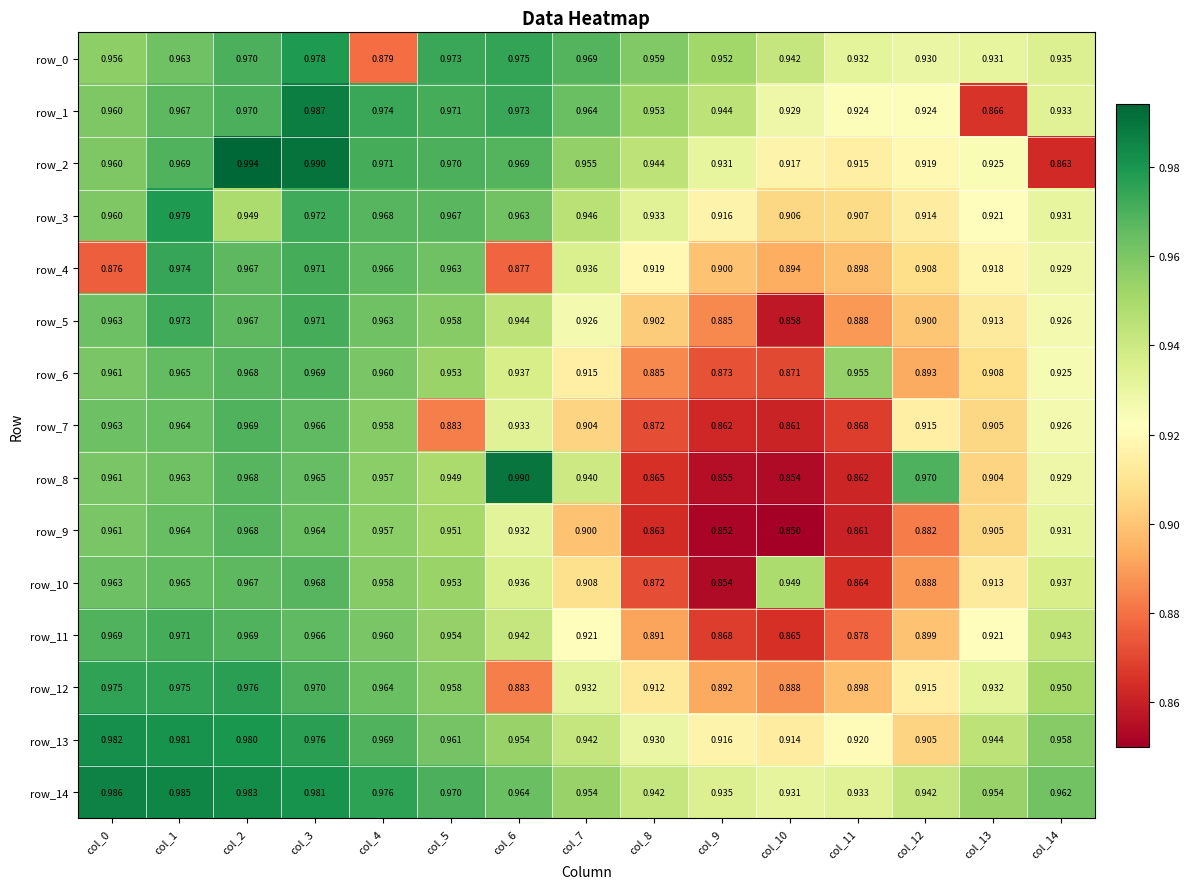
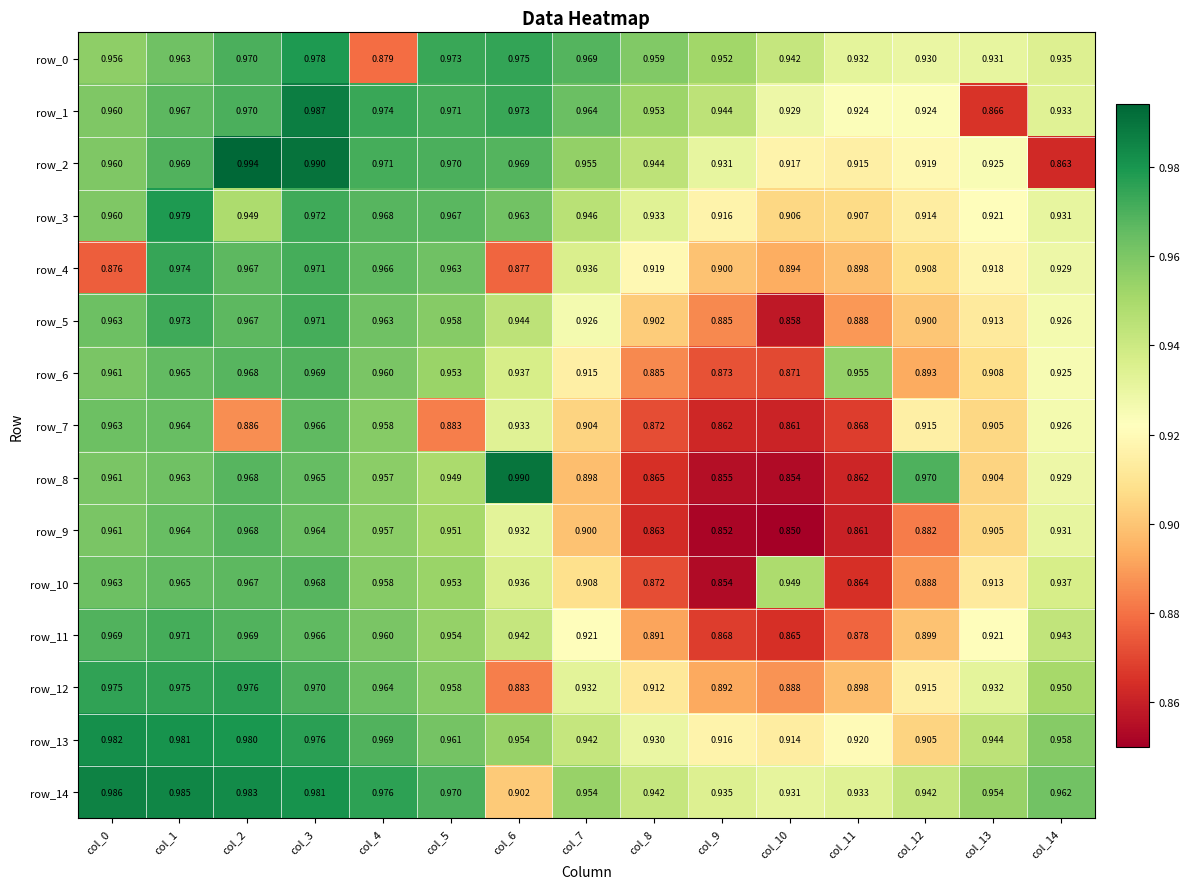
  {
    "row_7": {
      "col_0": 0.963,
      "col_1": 0.964,
-     "col_2": 0.969,
+     "col_2": 0.886,
      "col_3": 0.966,
      "col_4": 0.958,
      "col_5": 0.883,
      "col_6": 0.933,
      "col_7": 0.904,
      "col_8": 0.872,
      "col_9": 0.862,
      "col_10": 0.861,
      "col_11": 0.868,
      "col_12": 0.915,
      "col_13": 0.905,
      "col_14": 0.926
    },
    "row_8": {
      "col_0": 0.961,
      "col_1": 0.963,
      "col_2": 0.968,
      "col_3": 0.965,
      "col_4": 0.957,
      "col_5": 0.949,
      "col_6": 0.990,
-     "col_7": 0.940,
+     "col_7": 0.898,
      "col_8": 0.865,
      "col_9": 0.855,
      "col_10": 0.854,
      "col_11": 0.862,
      "col_12": 0.970,
      "col_13": 0.904,
      "col_14": 0.929
    },
    "row_14": {
      "col_0": 0.986,
      "col_1": 0.985,
      "col_2": 0.983,
      "col_3": 0.981,
      "col_4": 0.976,
      "col_5": 0.970,
-     "col_6": 0.964,
+     "col_6": 0.902,
      "col_7": 0.954,
      "col_8": 0.942,
      "col_9": 0.935,
      "col_10": 0.931,
      "col_11": 0.933,
      "col_12": 0.942,
      "col_13": 0.954,
      "col_14": 0.962
    }
  }
